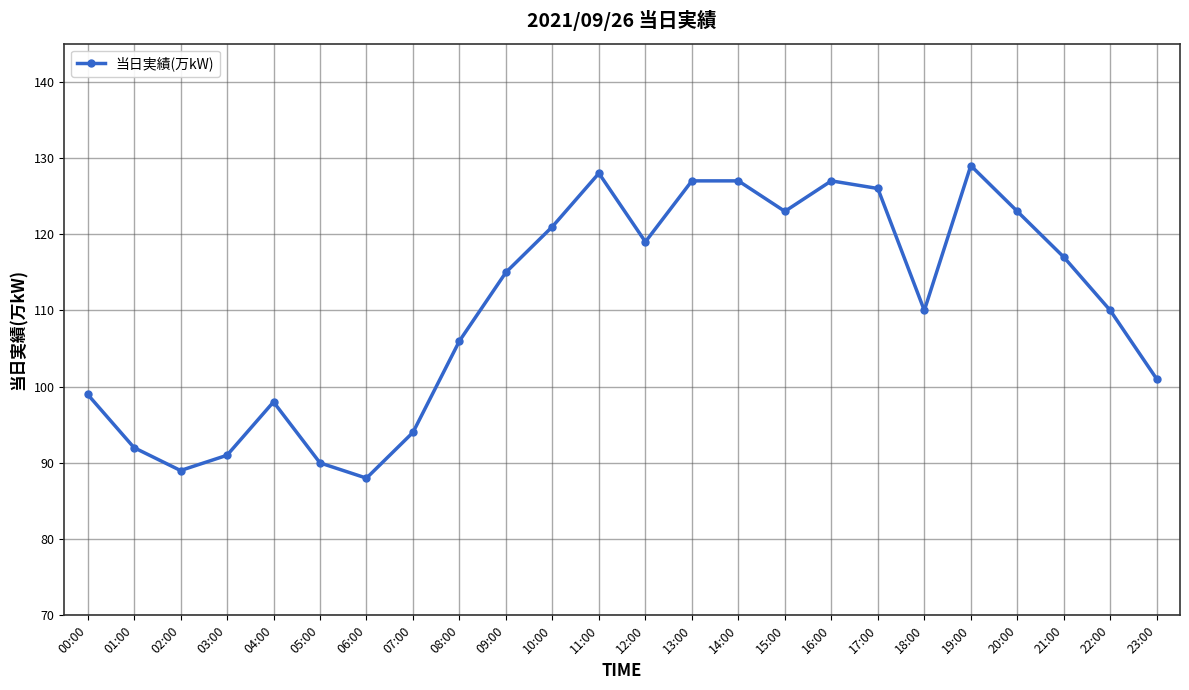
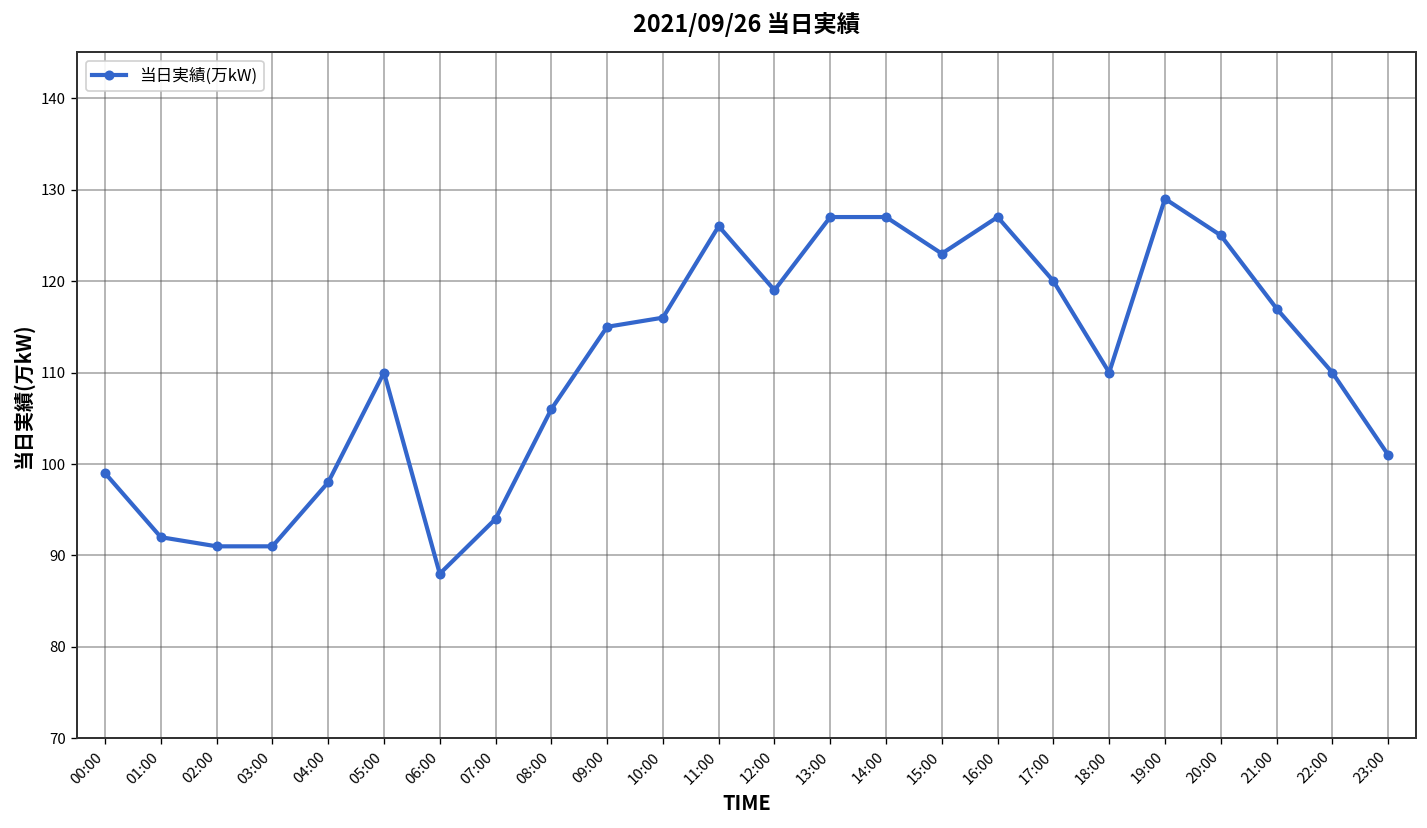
  {
    "00:00": 99,
    "01:00": 92,
-   "02:00": 89,
+   "02:00": 91,
    "03:00": 91,
    "04:00": 98,
-   "05:00": 90,
+   "05:00": 110,
    "06:00": 88,
    "07:00": 94,
    "08:00": 106,
    "09:00": 115,
-   "10:00": 121,
-   "11:00": 128,
+   "10:00": 116,
+   "11:00": 126,
    "12:00": 119,
    "13:00": 127,
    "14:00": 127,
    "15:00": 123,
    "16:00": 127,
-   "17:00": 126,
+   "17:00": 120,
    "18:00": 110,
    "19:00": 129,
-   "20:00": 123,
+   "20:00": 125,
    "21:00": 117,
    "22:00": 110,
    "23:00": 101
  }
